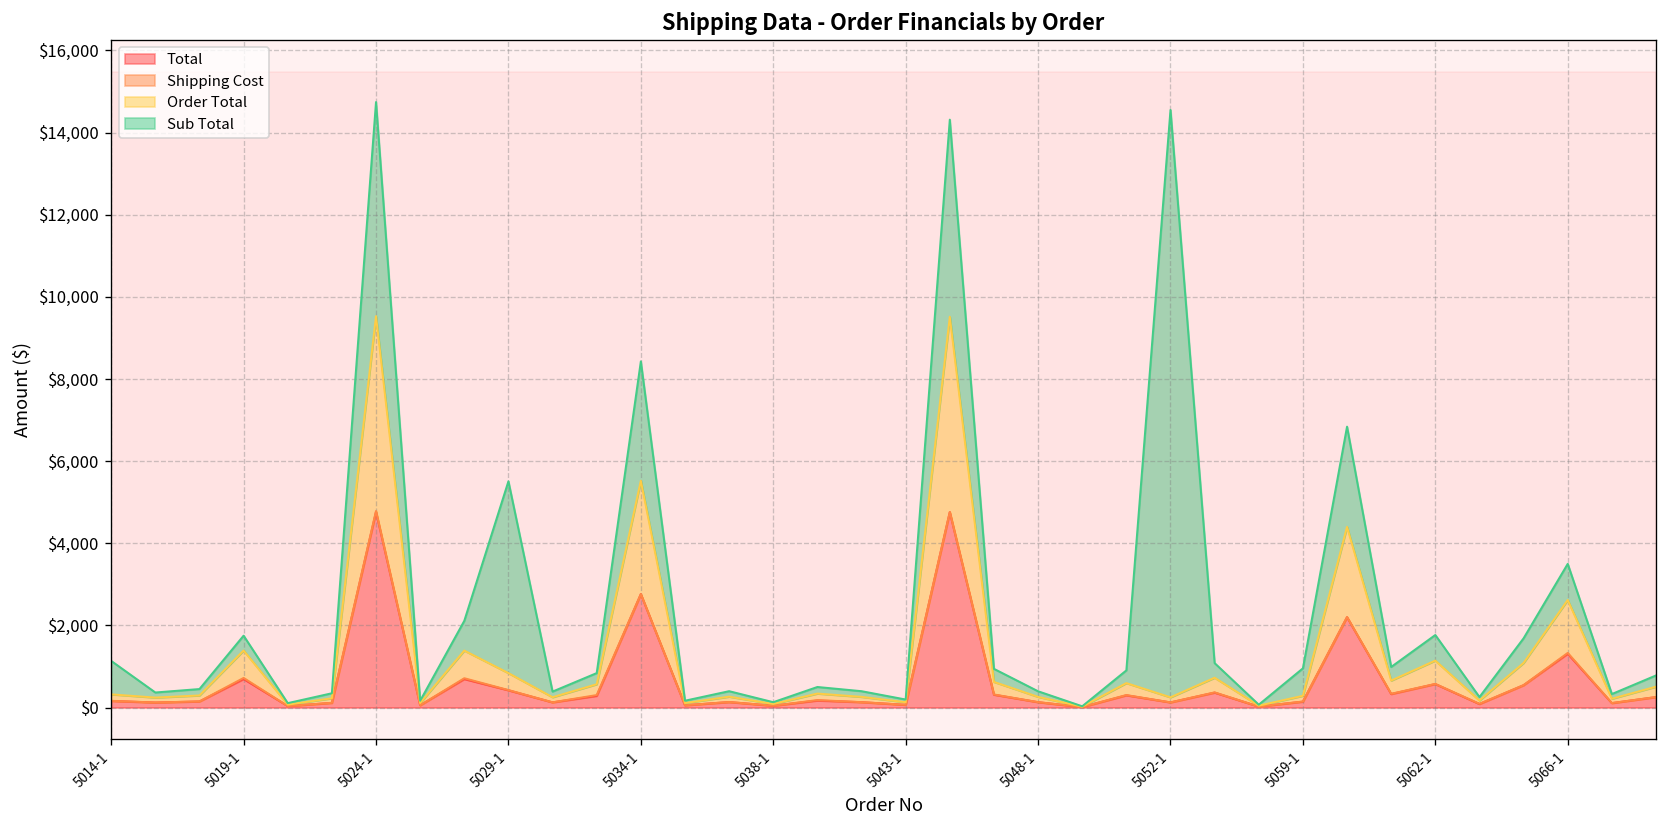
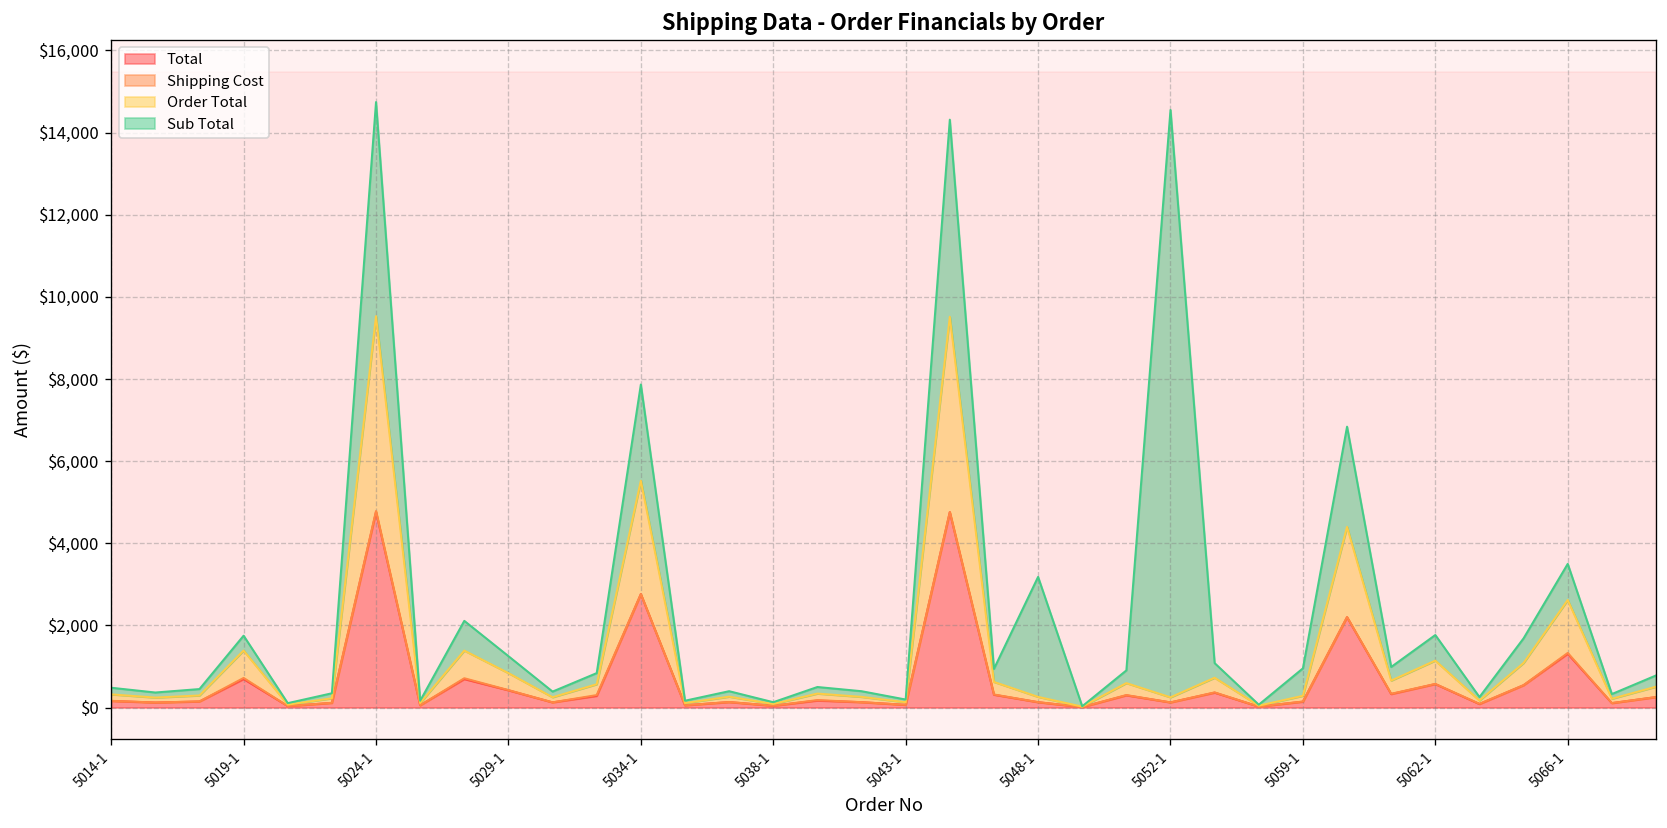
  {
    "Sub Total": {
-     "5014-1": "$800",
+     "5014-1": "$200",
      "5019-1": "$400",
      "5024-1": "$5,200",
-     "5029-1": "$4,700",
-     "5034-1": "$2,900",
-     "5048-1": "$100",
+     "5029-1": "$400",
+     "5034-1": "$2,300",
+     "5048-1": "$2,900",
      "5052-1": "$14,300",
      "5059-1": "$700",
      "5062-1": "$600",
      "5066-1": "$900"
    }
  }
